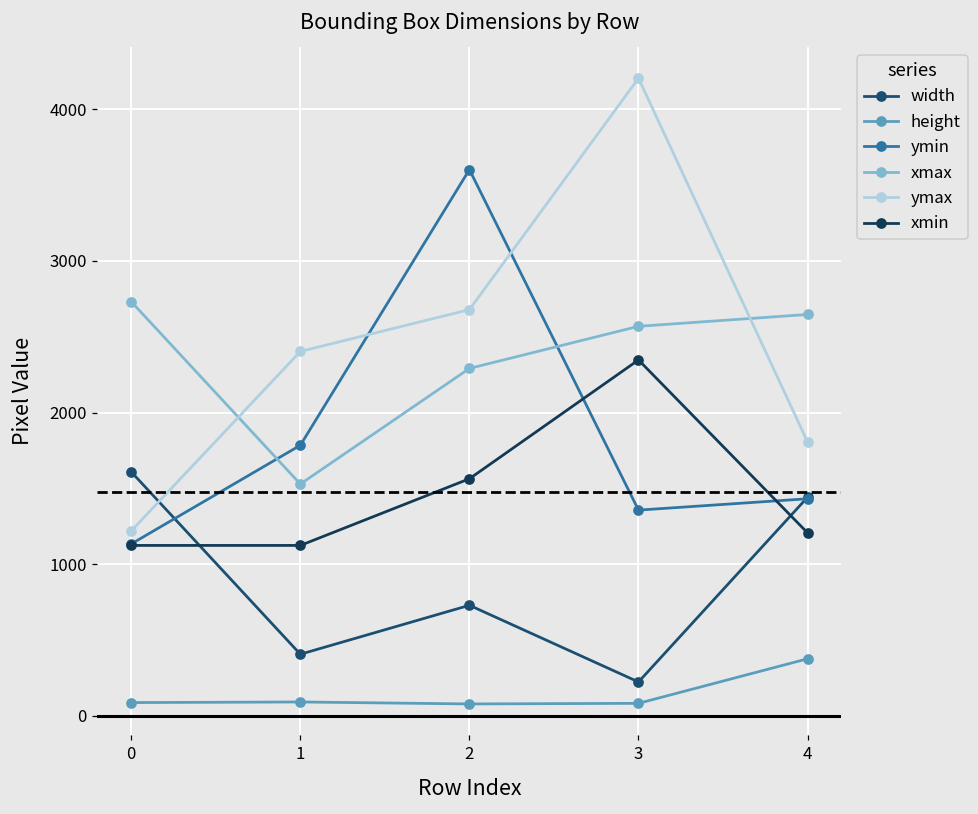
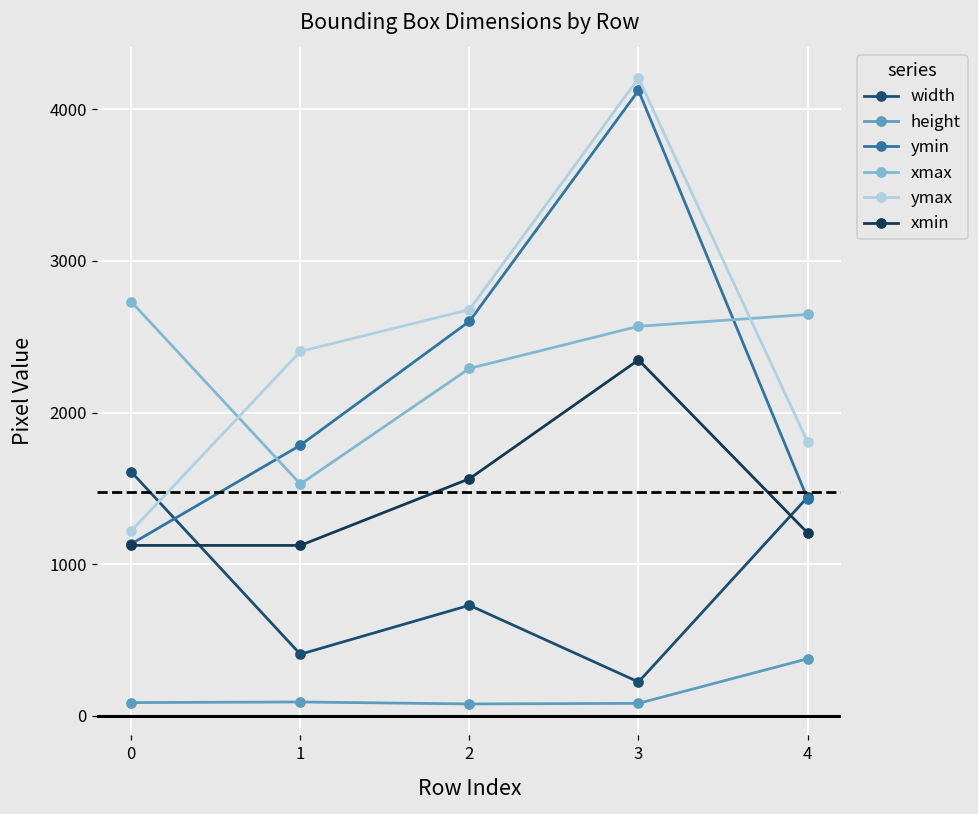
  {
    "ymin": {
      "1": 1780,
-     "2": 3600,
-     "3": 1360
+     "2": 2600,
+     "3": 4130
    }
  }
